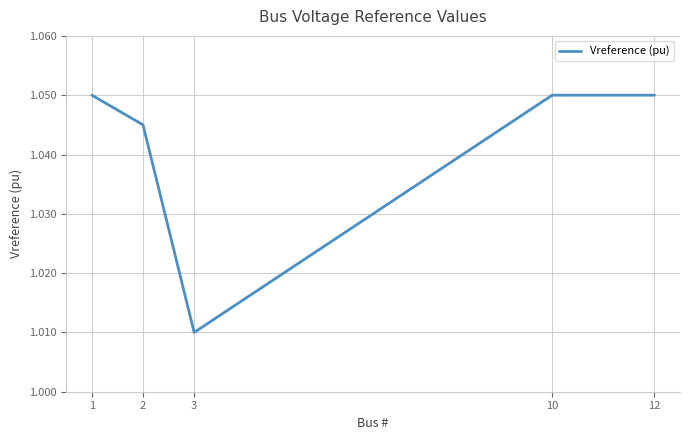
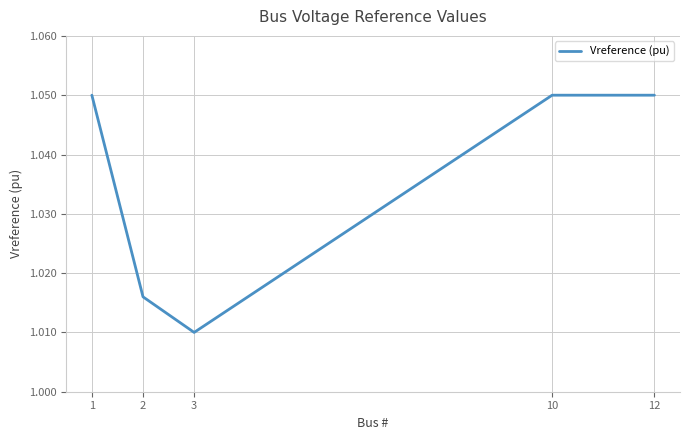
  {
    "1": 1.050,
-   "2": 1.045,
+   "2": 1.016,
    "3": 1.010,
    "10": 1.050,
    "12": 1.050
  }
